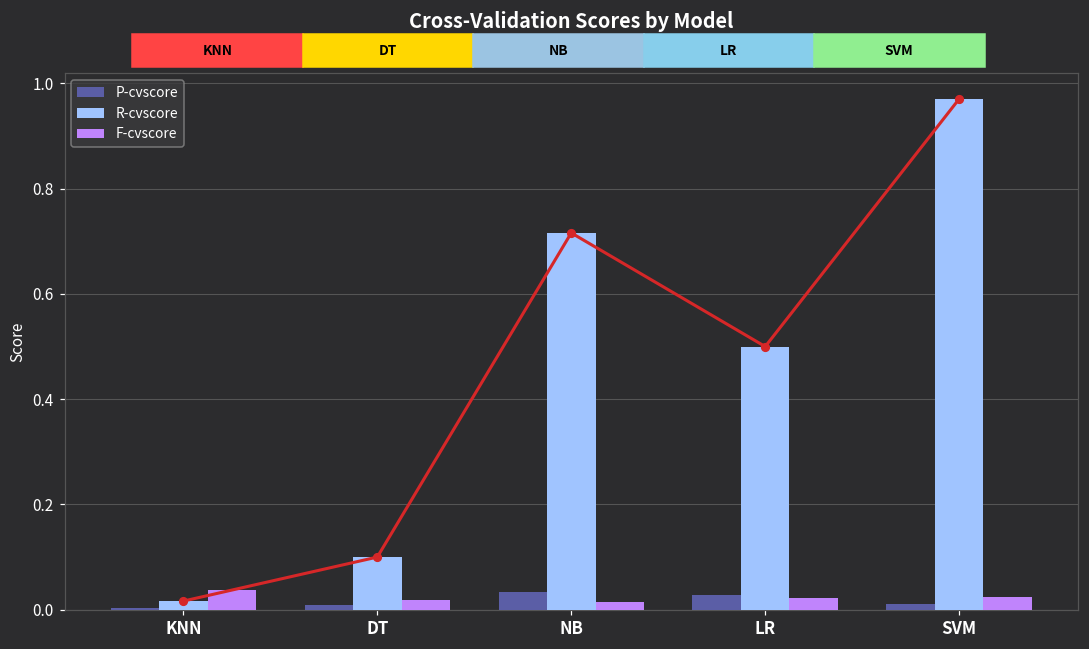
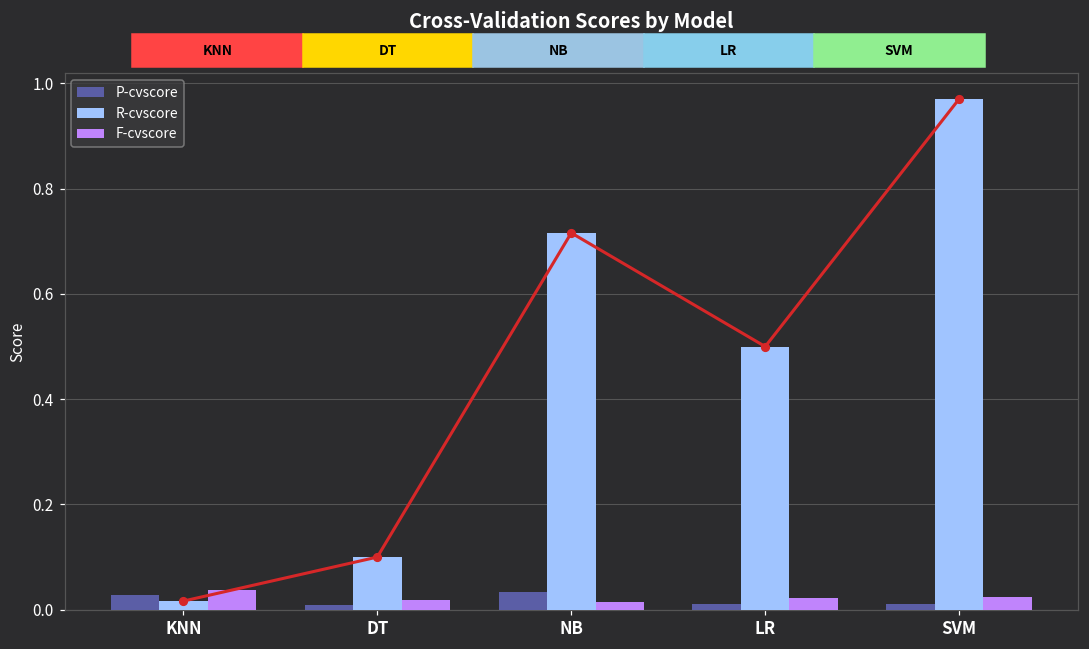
  {
    "P-cvscore": {
-     "KNN": 0.00,
+     "KNN": 0.03,
      "DT": 0.01,
      "NB": 0.03,
-     "LR": 0.03,
+     "LR": 0.01,
      "SVM": 0.01
    },
    "R-cvscore": {
      "KNN": 0.02,
      "DT": 0.10,
      "NB": 0.72,
      "LR": 0.50,
      "SVM": 0.97
    },
    "F-cvscore": {
      "KNN": 0.04,
      "DT": 0.02,
      "NB": 0.01,
      "LR": 0.02,
      "SVM": 0.02
    }
  }
